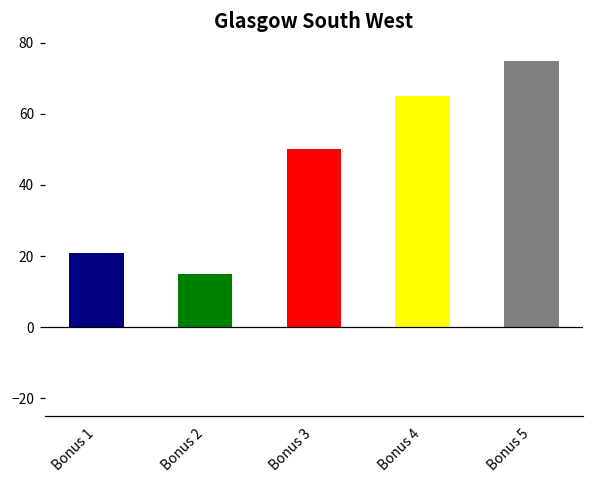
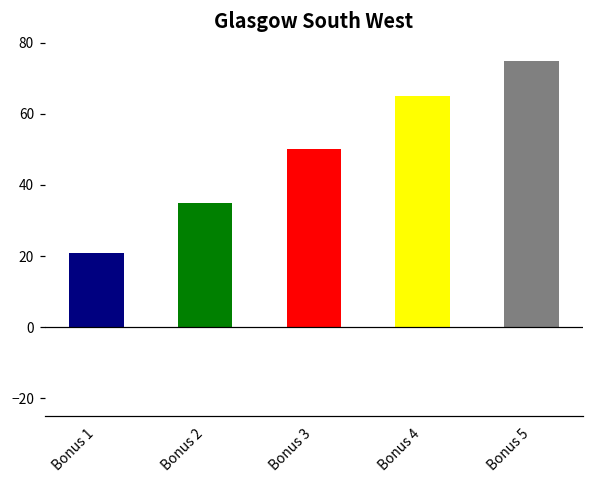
  {
    "Bonus 1": 21,
-   "Bonus 2": 15,
+   "Bonus 2": 35,
    "Bonus 3": 50,
    "Bonus 4": 65,
    "Bonus 5": 75
  }
